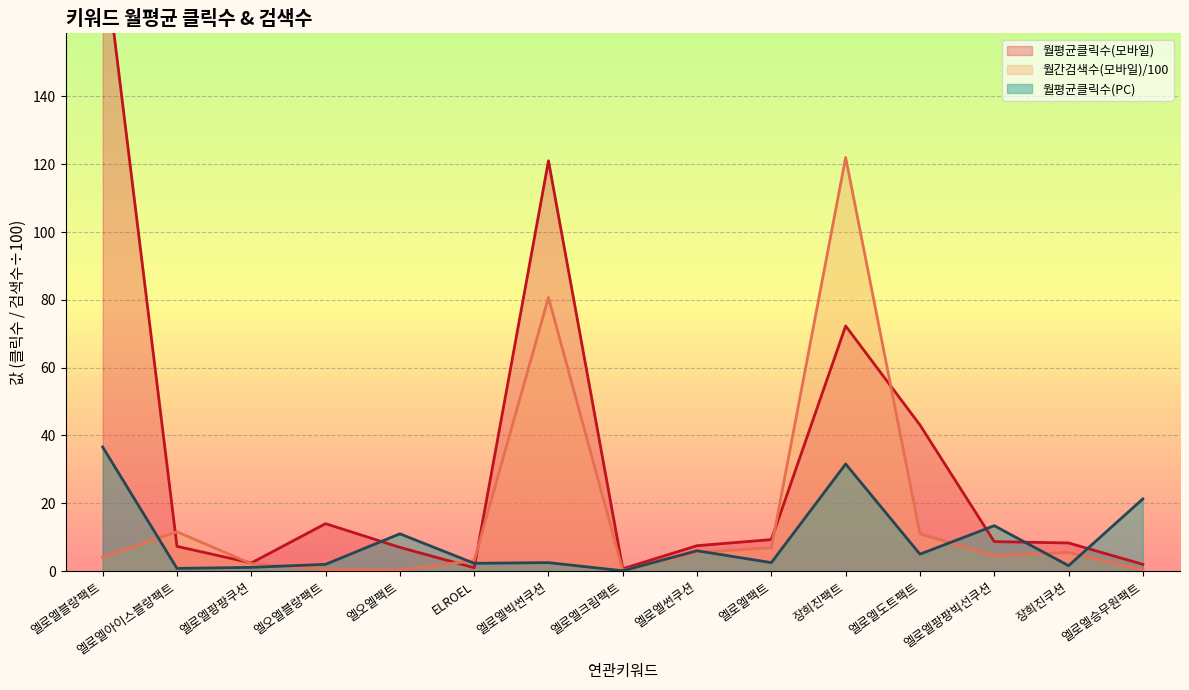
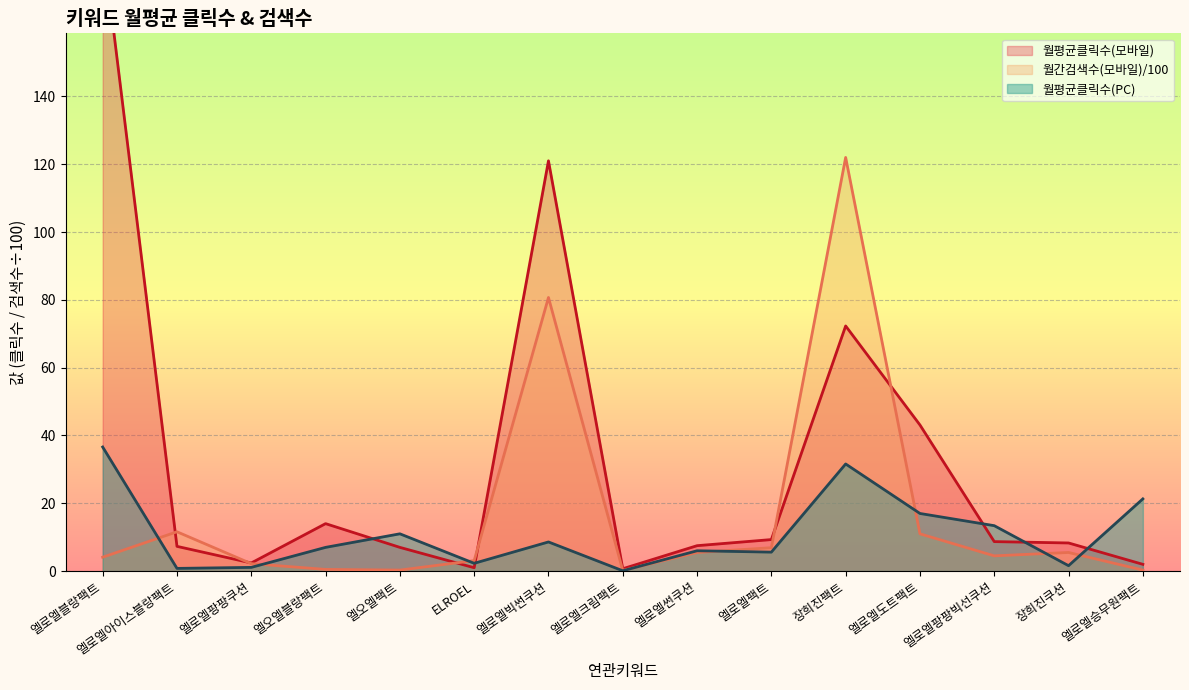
  {
    "월평균클릭수(PC)": {
      "엘로엘블랑팩트": 37,
      "엘로엘아이스블랑팩트": 1,
      "엘로엘팡팡쿠션": 1,
-     "엘오엘블랑팩트": 2,
+     "엘오엘블랑팩트": 7,
      "엘오엘팩트": 11,
      "ELROEL": 2,
-     "엘로엘빅썬쿠션": 3,
-     "엘로엘팩트": 3,
+     "엘로엘빅썬쿠션": 9,
+     "엘로엘팩트": 6,
      "장희진팩트": 32,
-     "엘로엘도트팩트": 5,
+     "엘로엘도트팩트": 17,
      "엘로엘팡팡빅선쿠션": 13,
      "장희진쿠션": 2,
      "엘로엘승무원팩트": 21
    }
  }
